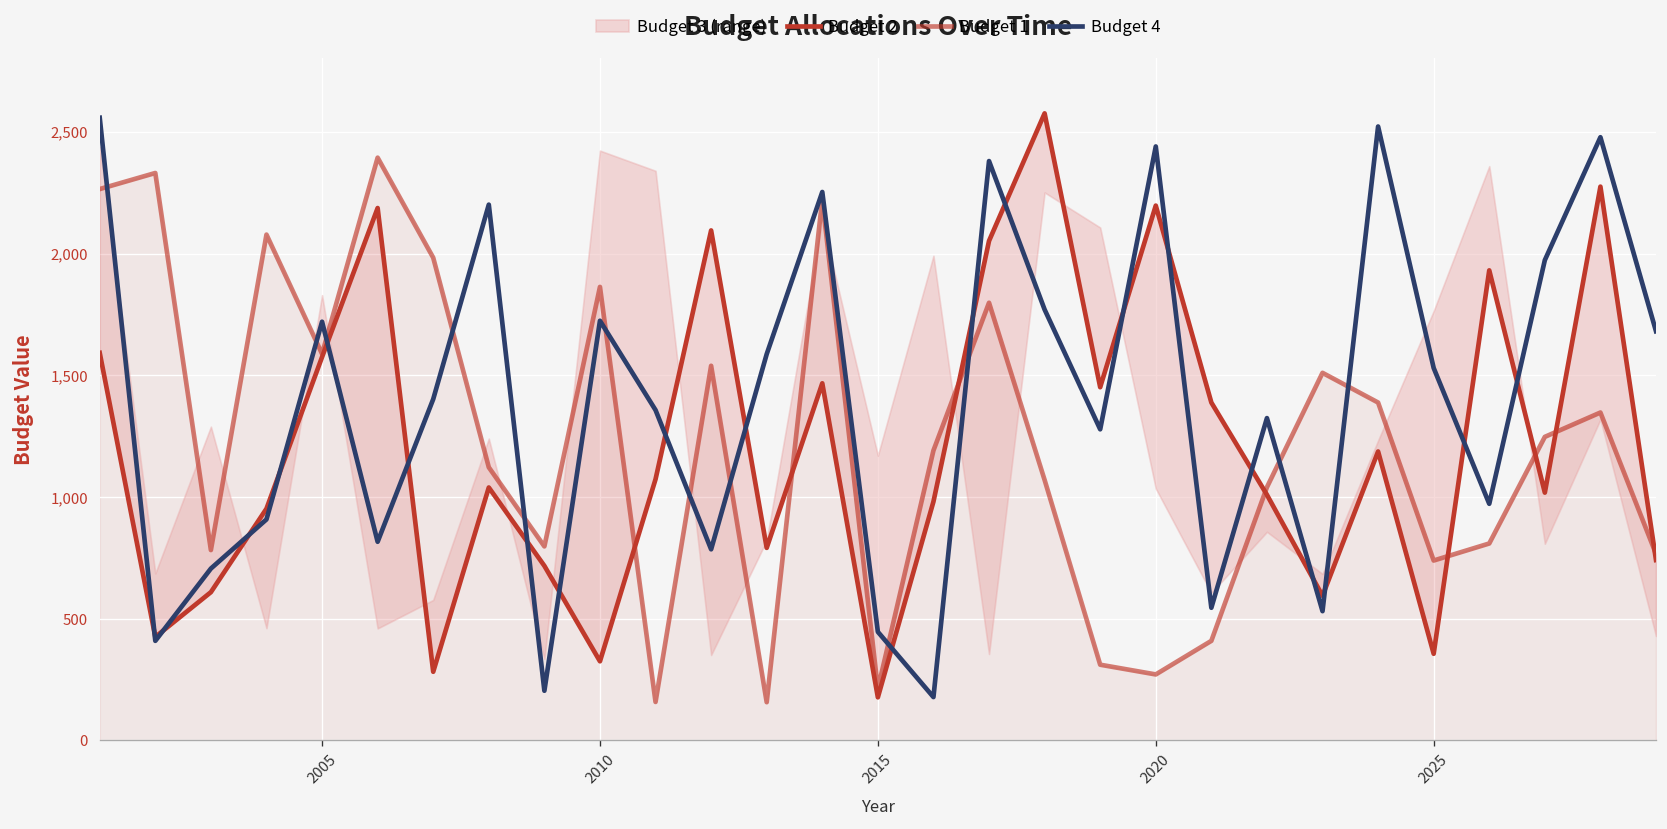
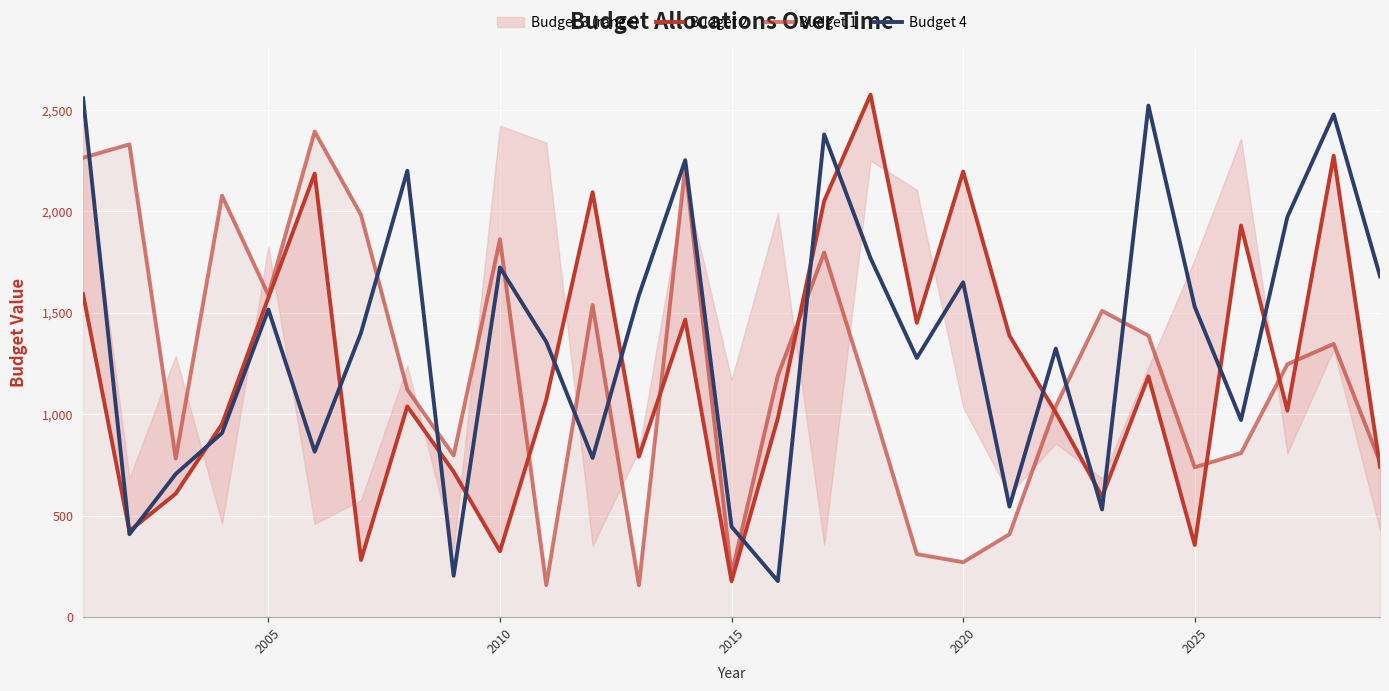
  {
    "Budget 4": {
-     "2005": "1,720",
+     "2005": "1,520",
      "2010": "1,720",
      "2015": "450",
-     "2020": "2,440",
+     "2020": "1,650",
      "2025": "1,530"
    }
  }
